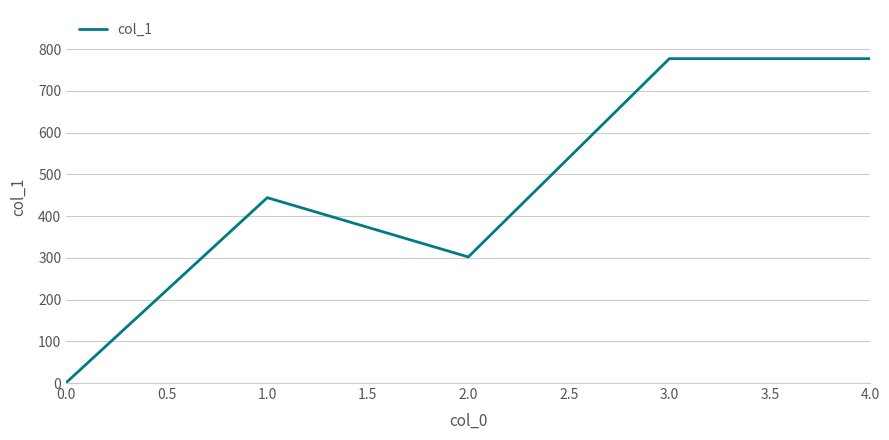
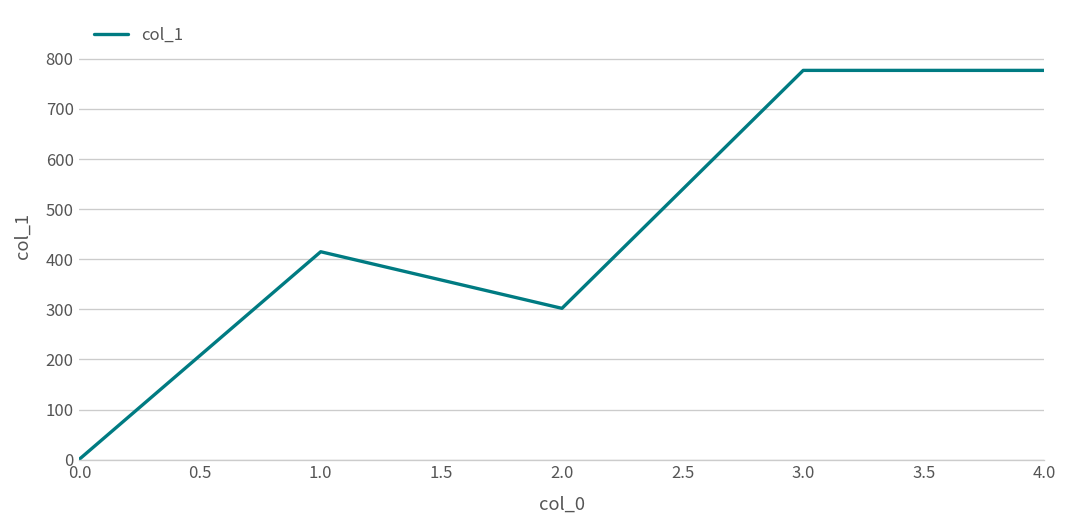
  {
    "0.0": 0,
-   "1.0": 440,
+   "1.0": 420,
    "2.0": 300,
    "3.0": 780,
    "4.0": 780
  }
